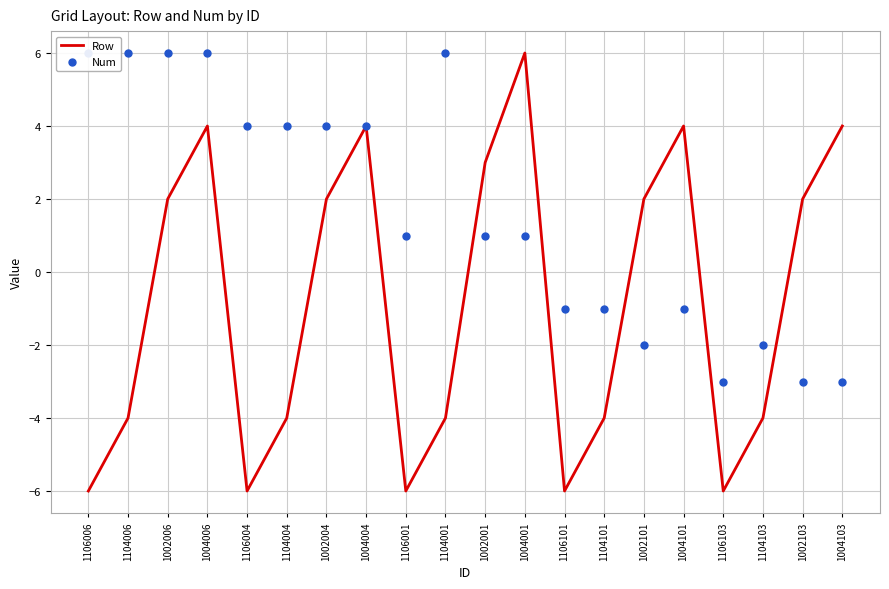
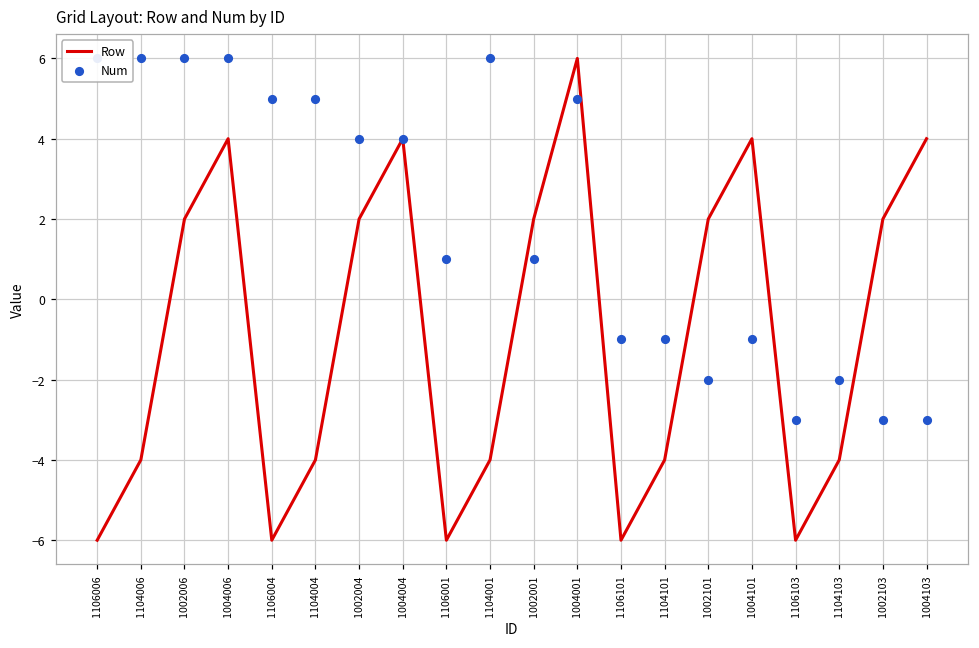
  {
    "Row": {
      "1106006": -6,
      "1104006": -4,
      "1002006": 2,
      "1004006": 4,
      "1106004": -6,
      "1104004": -4,
      "1002004": 2,
      "1106001": -6,
      "1104001": -4,
-     "1002001": 3,
+     "1002001": 2,
      "1004001": 6,
      "1106101": -6,
      "1104101": -4,
      "1002101": 2,
      "1004101": 4,
      "1106103": -6,
      "1104103": -4,
      "1002103": 2,
      "1004103": 4
    },
    "Num": {
-     "1106004": 4,
-     "1104004": 4,
-     "1004001": 1
+     "1106004": 5,
+     "1104004": 5,
+     "1004001": 5
    }
  }
